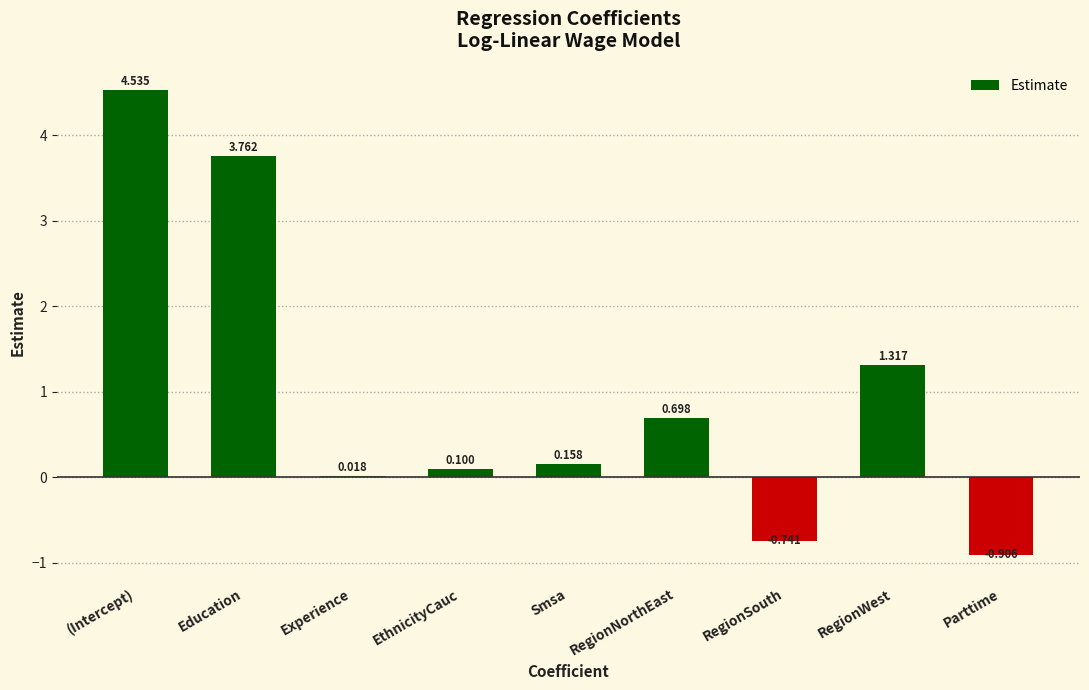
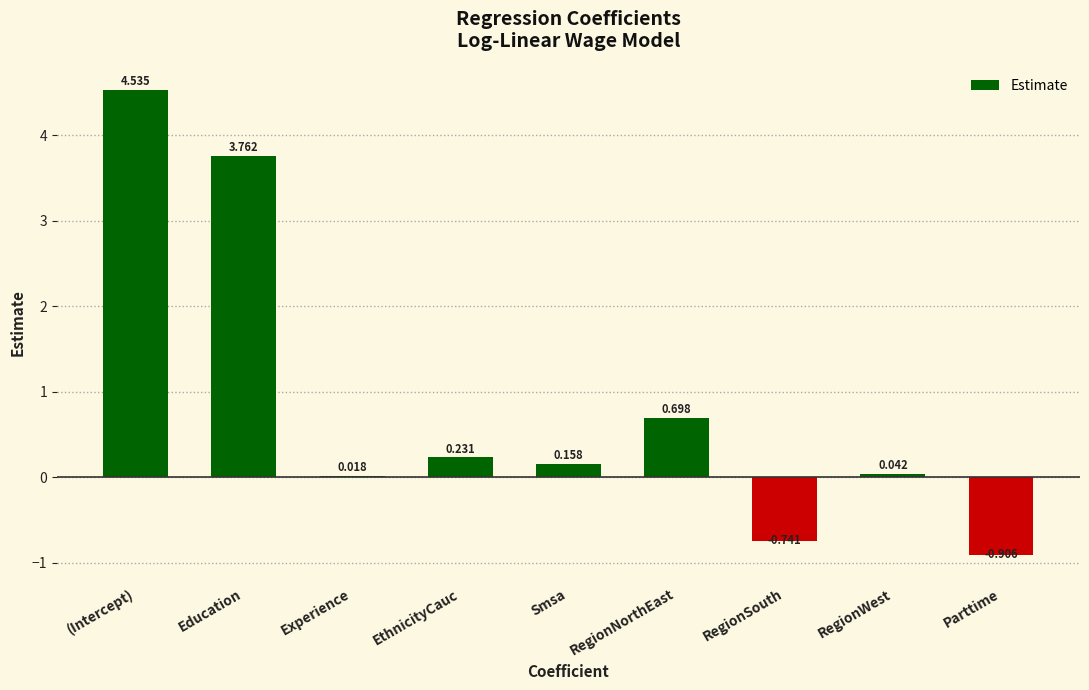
  {
    "(Intercept)": 4.535,
    "Education": 3.762,
    "Experience": 0.018,
-   "EthnicityCauc": 0.100,
+   "EthnicityCauc": 0.231,
    "Smsa": 0.158,
    "RegionNorthEast": 0.698,
    "RegionSouth": -0.741,
-   "RegionWest": 1.317,
+   "RegionWest": 0.042,
    "Parttime": -0.906
  }
